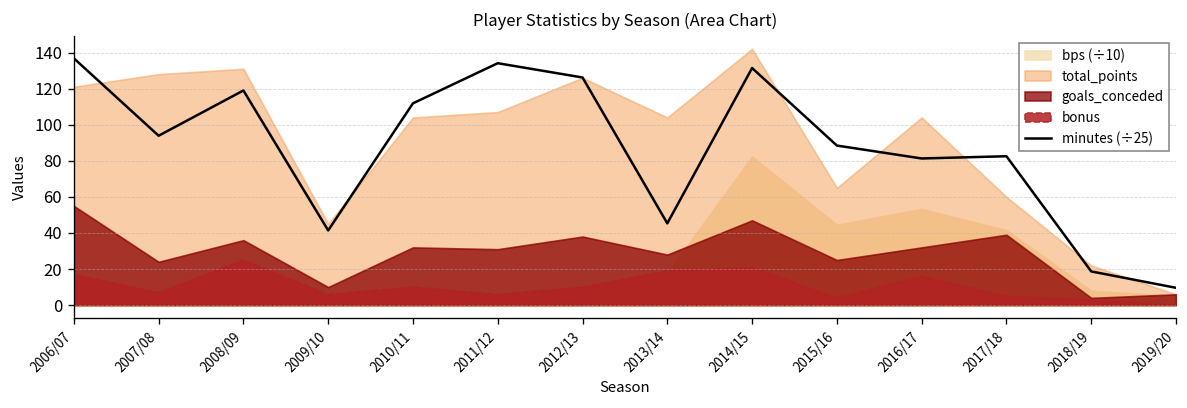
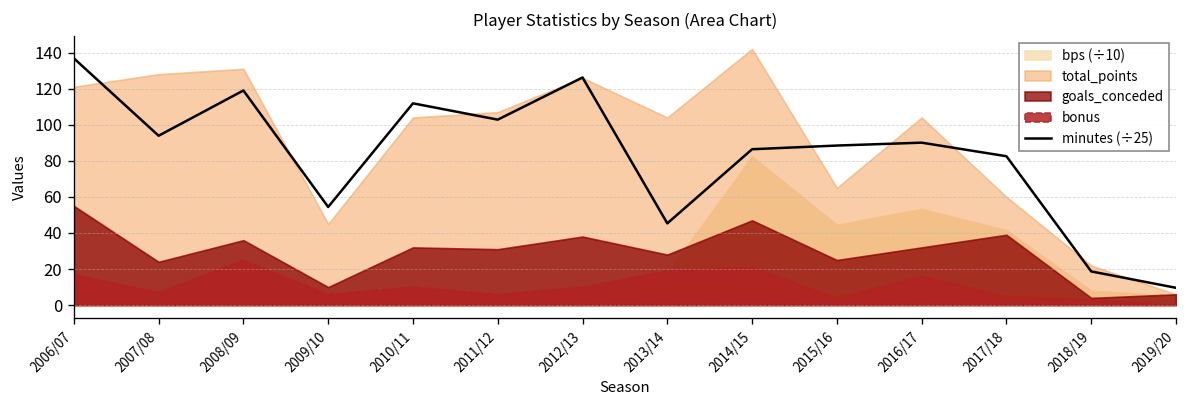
  {
    "minutes (÷25)": {
      "2006/07": 137,
      "2007/08": 94,
      "2008/09": 119,
-     "2009/10": 41,
+     "2009/10": 54,
      "2010/11": 112,
-     "2011/12": 134,
+     "2011/12": 103,
      "2013/14": 45,
-     "2014/15": 131,
+     "2014/15": 86,
      "2015/16": 88,
-     "2016/17": 81,
+     "2016/17": 90,
      "2017/18": 83,
      "2018/19": 19,
      "2019/20": 10
    }
  }
